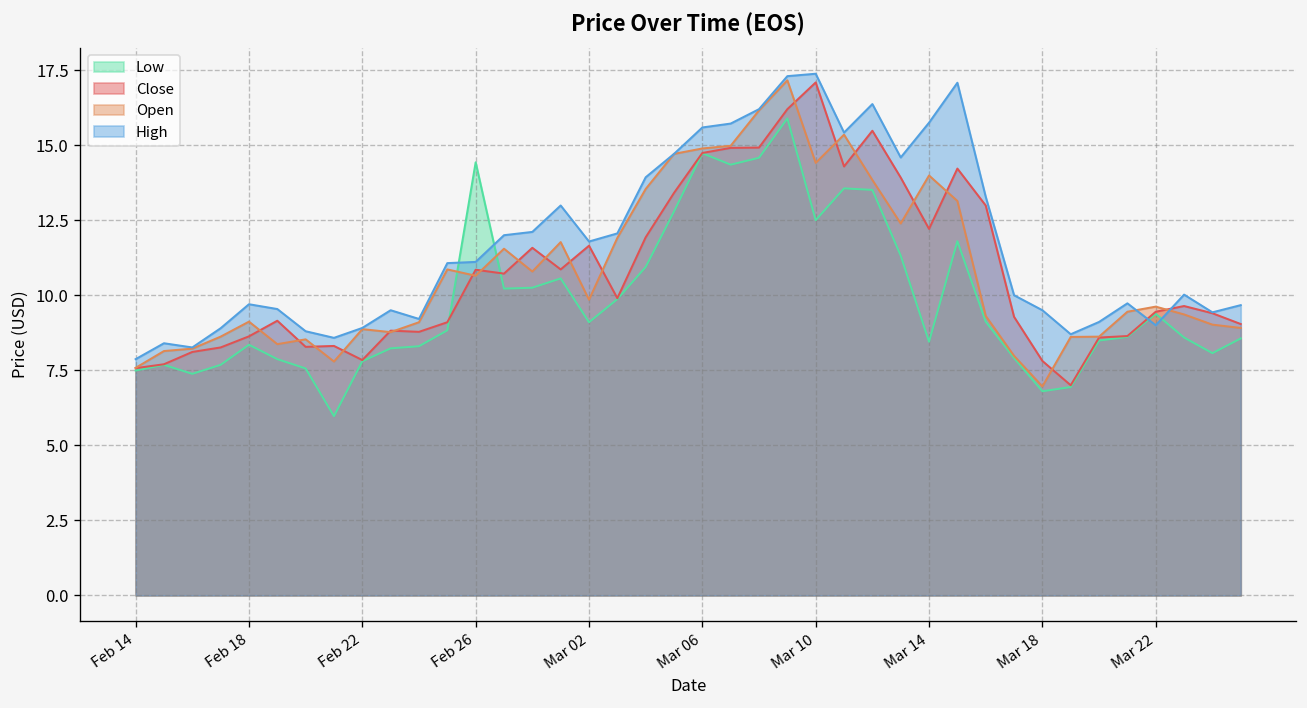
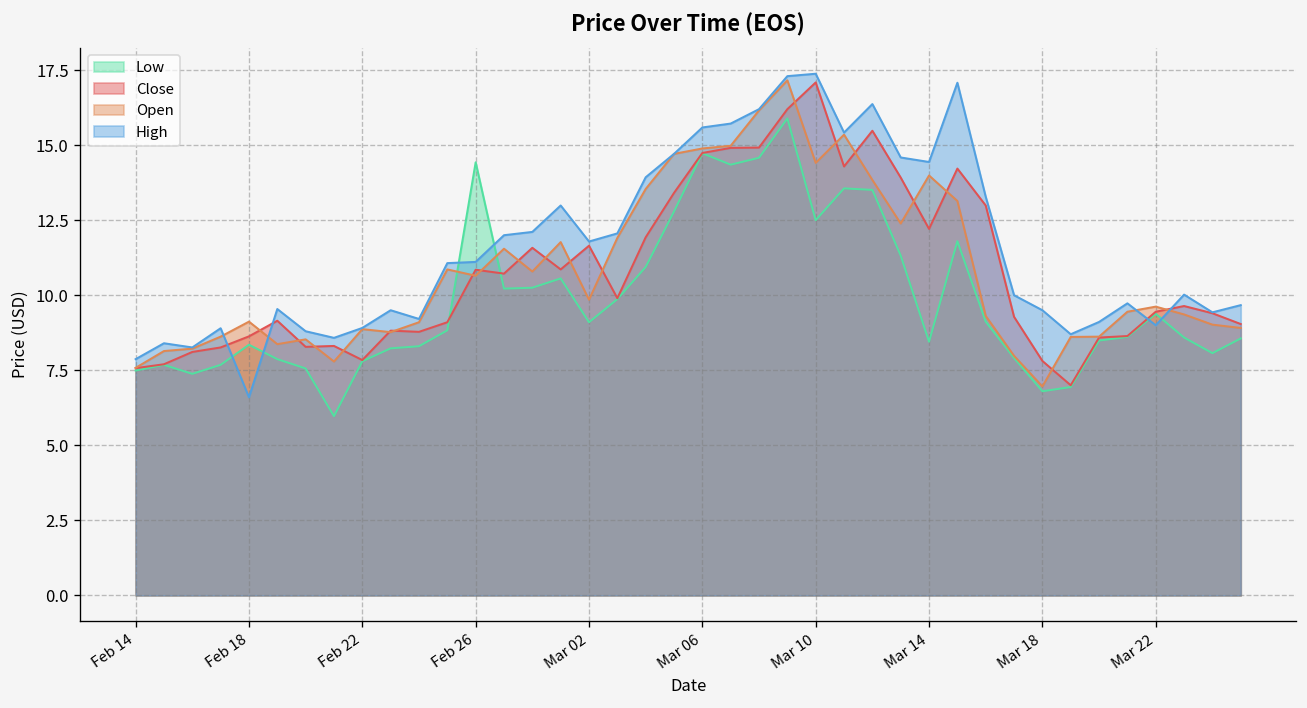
  {
    "Low": {
      "Feb 18": 8.4,
      "Feb 26": 14.4,
      "Mar 02": 9.1,
      "Mar 10": 12.5,
      "Mar 14": 8.5,
      "Mar 18": 6.8
    },
    "High": {
      "Feb 14": 7.9,
-     "Feb 18": 9.7,
+     "Feb 18": 6.6,
      "Feb 26": 11.1,
      "Mar 02": 11.8,
      "Mar 06": 15.6,
      "Mar 10": 17.4,
-     "Mar 14": 15.8,
+     "Mar 14": 14.4,
      "Mar 18": 9.5,
      "Mar 22": 9.0
    }
  }
